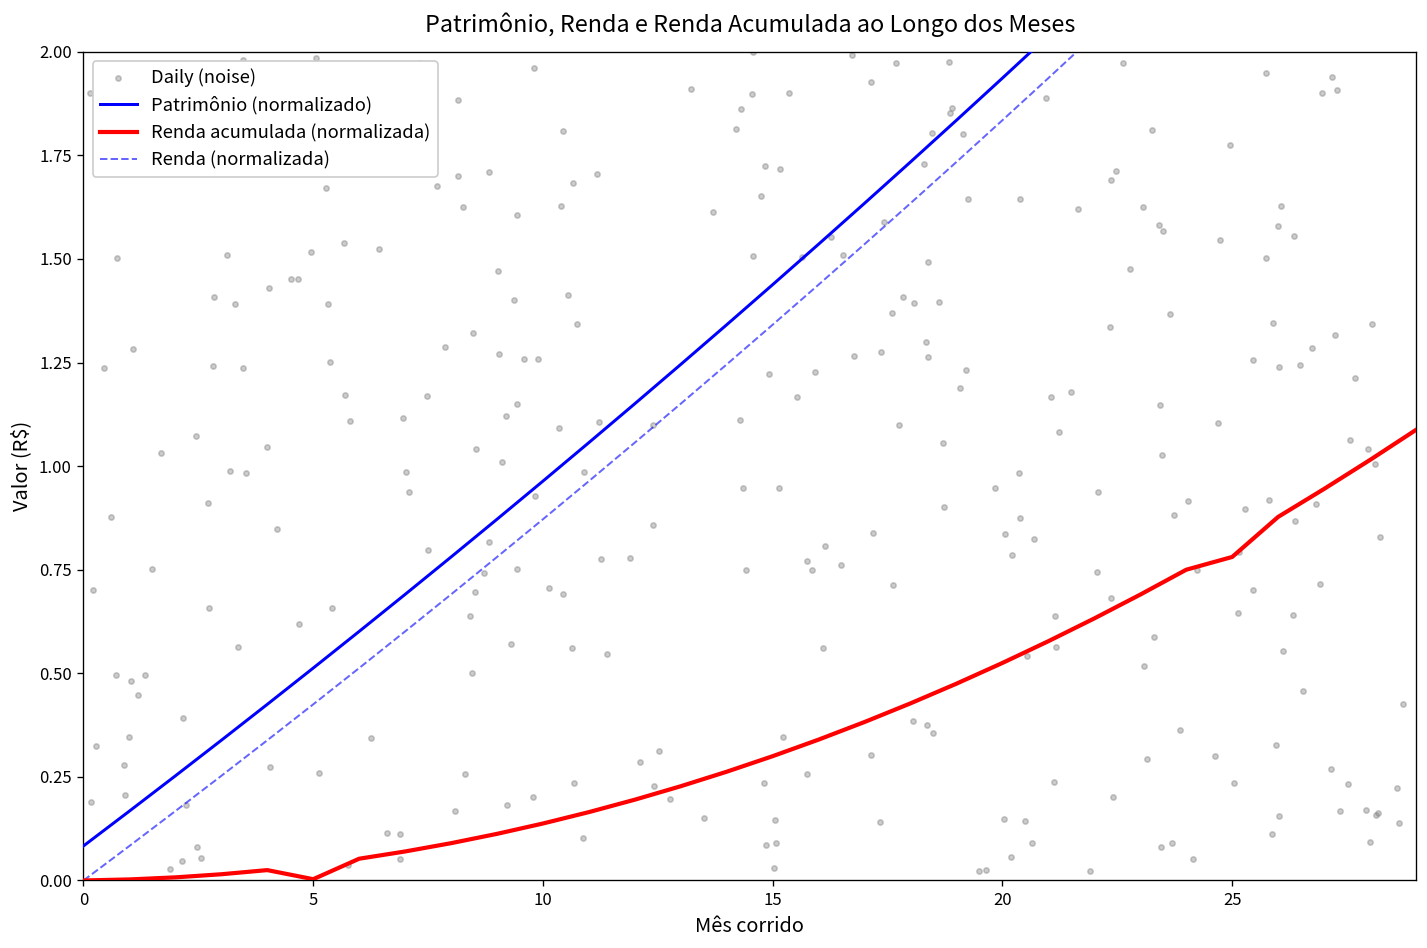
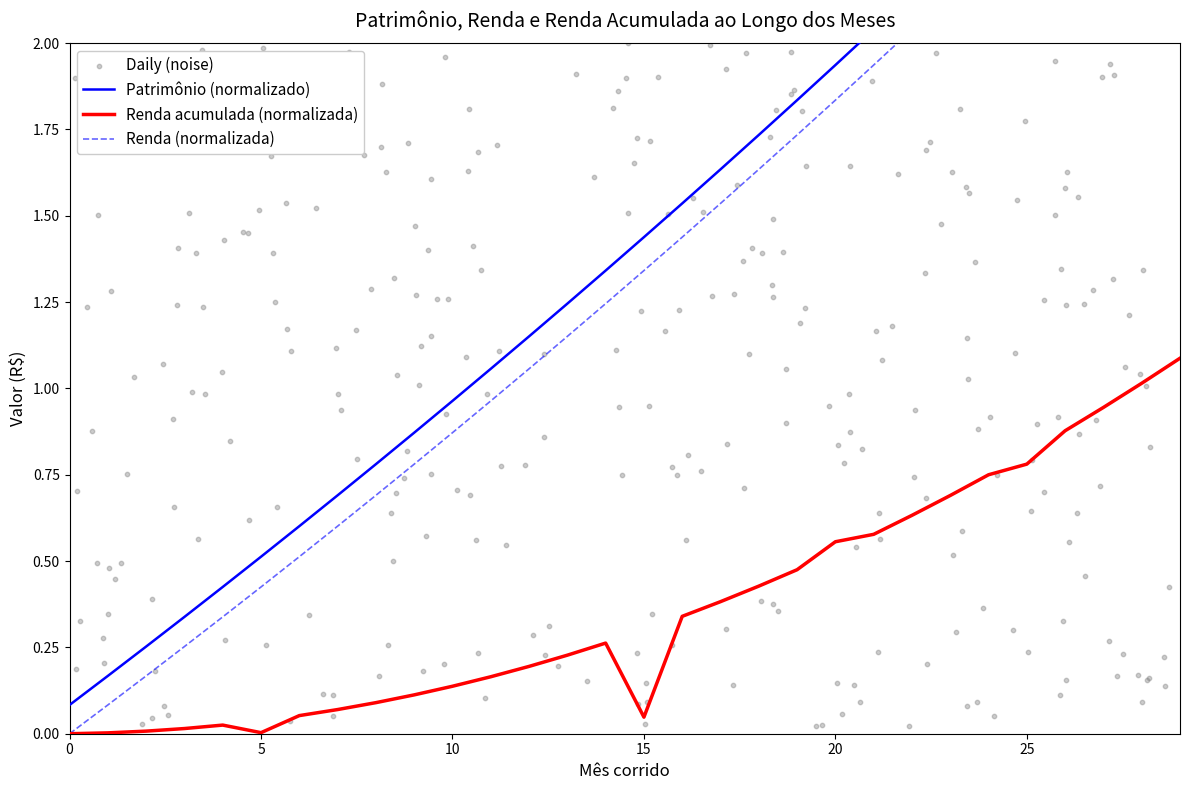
  {
    "Renda acumulada (normalizada)": {
      "5": 0.00,
      "10": 0.14,
-     "15": 0.30,
-     "20": 0.53,
+     "15": 0.05,
+     "20": 0.56,
      "25": 0.78
    }
  }
